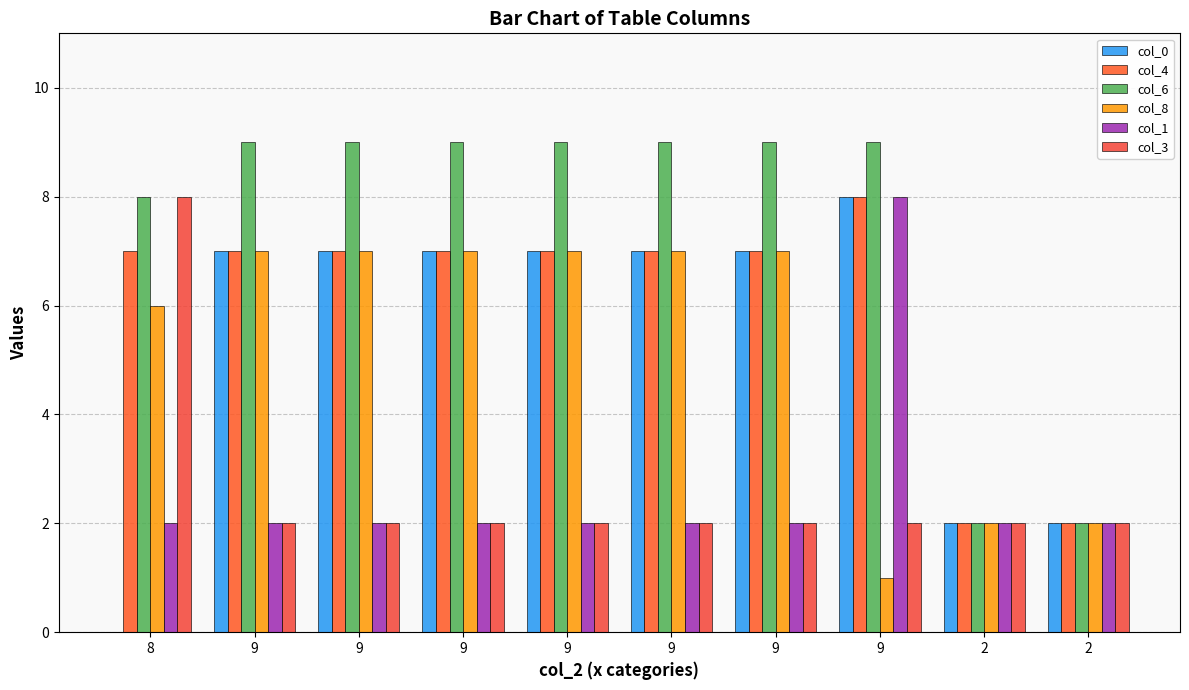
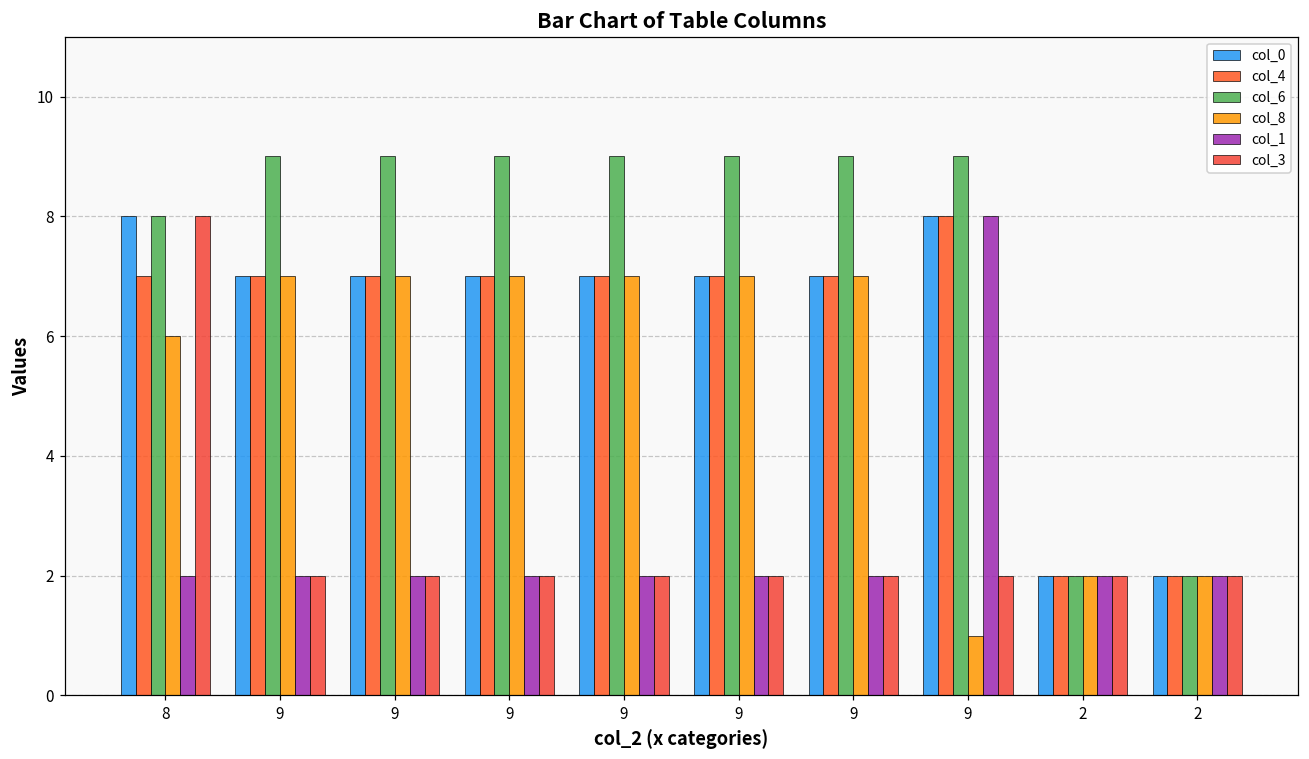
  {
    "col_0": {
-     "8": 0
+     "8": 8
    },
    "col_6": {
      "8": 8
    },
    "col_8": {
      "8": 6
    },
    "col_1": {
      "8": 2
    }
  }
